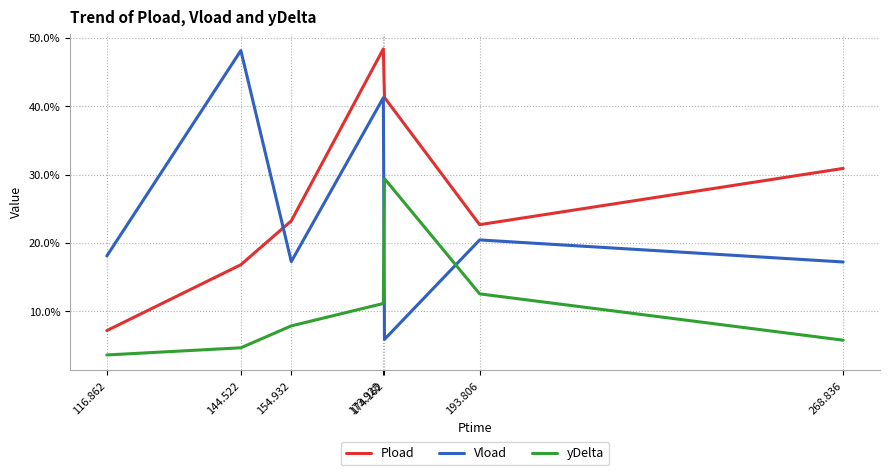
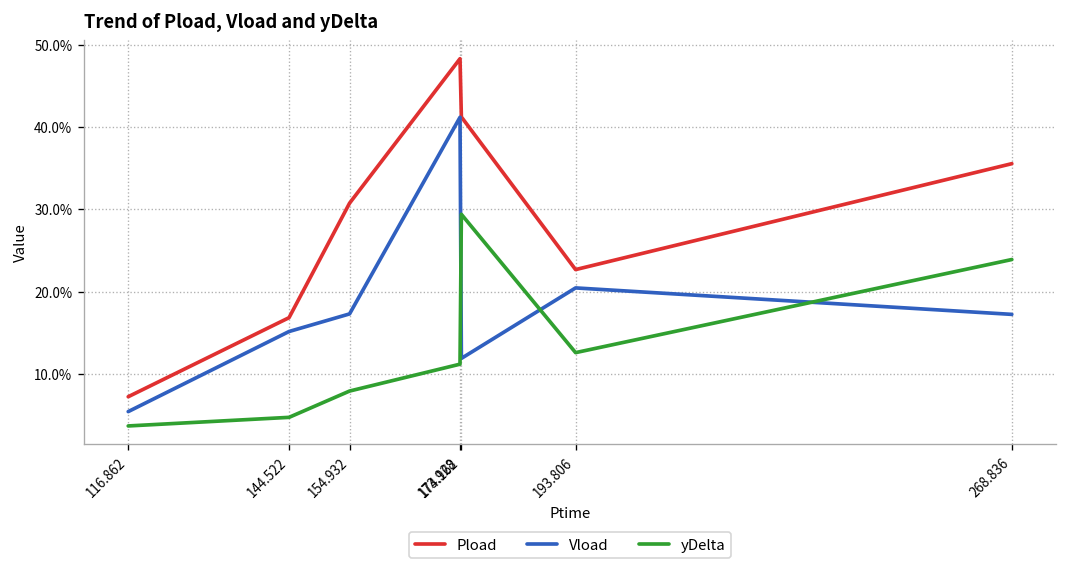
  {
    "Pload": {
      "116.862": "7%",
      "144.522": "17%",
-     "154.932": "23%",
+     "154.932": "31%",
      "173.928": "48%",
      "193.806": "23%",
-     "268.836": "31%"
+     "268.836": "36%"
    },
    "Vload": {
-     "116.862": "18%",
-     "144.522": "48%",
+     "116.862": "5%",
+     "144.522": "15%",
      "154.932": "17%",
-     "174.162": "6%",
+     "174.162": "12%",
      "193.806": "20%",
      "268.836": "17%"
    },
    "yDelta": {
      "116.862": "4%",
      "144.522": "5%",
      "154.932": "8%",
      "173.928": "11%",
      "174.162": "29%",
      "193.806": "13%",
-     "268.836": "6%"
+     "268.836": "24%"
    }
  }
